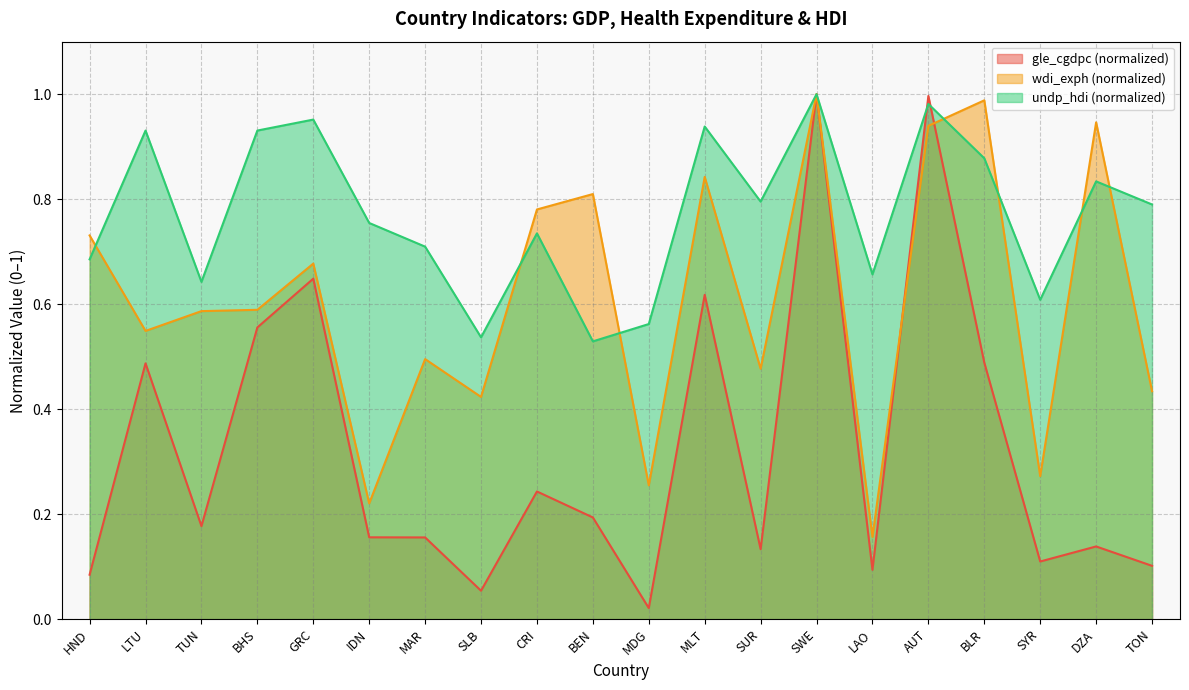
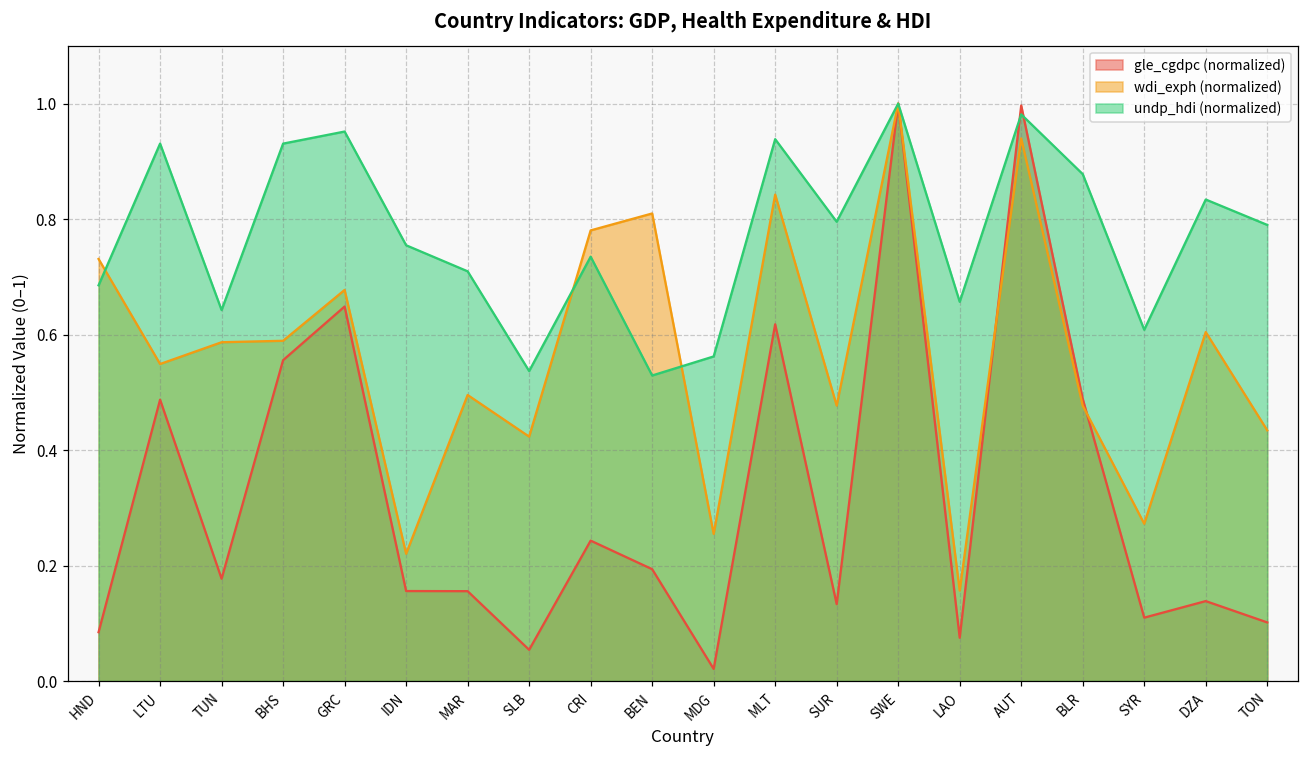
  {
    "gle_cgdpc (normalized)": {
      "HND": 0.08,
      "LTU": 0.49,
      "TUN": 0.18,
      "BHS": 0.56,
      "GRC": 0.65,
      "IDN": 0.16,
      "MAR": 0.16,
      "SLB": 0.05,
      "CRI": 0.24,
      "BEN": 0.19,
      "MDG": 0.02,
      "MLT": 0.62,
      "SUR": 0.13,
-     "LAO": 0.09,
+     "LAO": 0.08,
      "AUT": 1.00,
      "BLR": 0.49,
      "SYR": 0.11,
      "DZA": 0.14,
      "TON": 0.10
    },
    "wdi_exph (normalized)": {
      "HND": 0.73,
      "LTU": 0.55,
      "TUN": 0.59,
      "BHS": 0.59,
      "GRC": 0.68,
      "IDN": 0.22,
      "MAR": 0.50,
      "SLB": 0.42,
      "CRI": 0.78,
      "BEN": 0.81,
      "MDG": 0.25,
      "MLT": 0.84,
      "SUR": 0.48,
      "LAO": 0.16,
      "AUT": 0.94,
-     "BLR": 0.99,
+     "BLR": 0.48,
      "SYR": 0.27,
-     "DZA": 0.95,
+     "DZA": 0.60,
      "TON": 0.43
    },
    "undp_hdi (normalized)": {
      "HND": 0.69,
      "LTU": 0.93,
      "TUN": 0.64,
      "BHS": 0.93,
      "GRC": 0.95,
      "IDN": 0.75,
      "MAR": 0.71,
      "SLB": 0.54,
      "CRI": 0.73,
      "BEN": 0.53,
      "MDG": 0.56,
      "MLT": 0.94,
      "SUR": 0.80,
      "LAO": 0.66,
      "AUT": 0.98,
      "BLR": 0.88,
      "SYR": 0.61,
      "DZA": 0.83,
      "TON": 0.79
    }
  }
